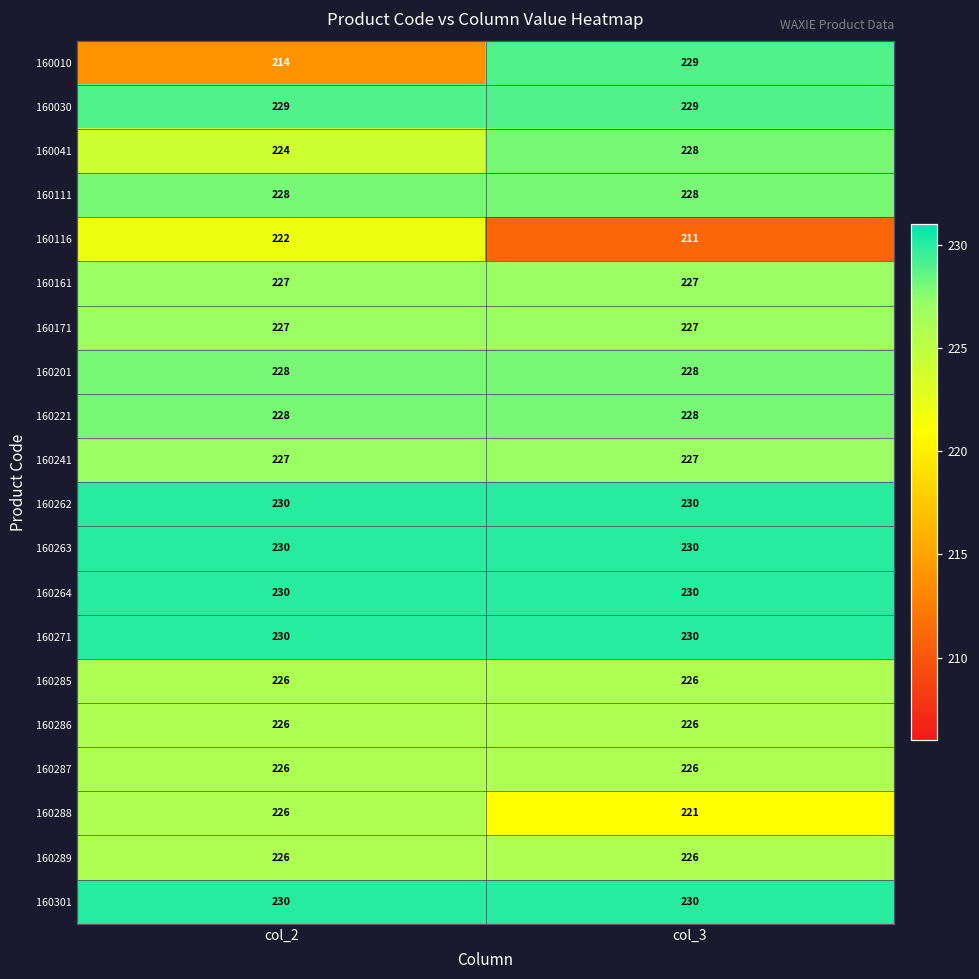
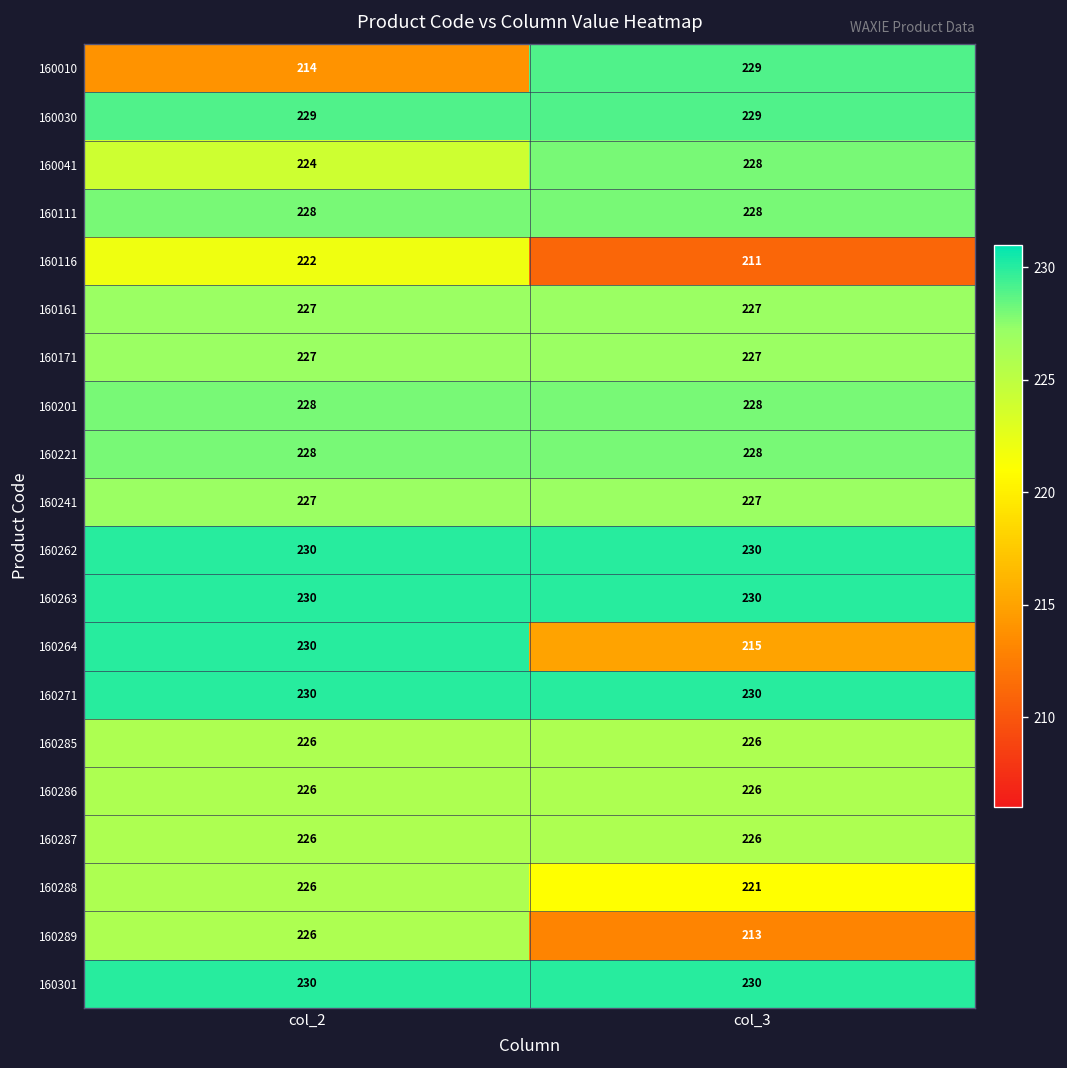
  {
    "160010": {
      "col_2": 214,
      "col_3": 229
    },
    "160030": {
      "col_2": 229,
      "col_3": 229
    },
    "160041": {
      "col_2": 224,
      "col_3": 228
    },
    "160111": {
      "col_2": 228,
      "col_3": 228
    },
    "160116": {
      "col_2": 222,
      "col_3": 211
    },
    "160161": {
      "col_2": 227,
      "col_3": 227
    },
    "160171": {
      "col_2": 227,
      "col_3": 227
    },
    "160201": {
      "col_2": 228,
      "col_3": 228
    },
    "160221": {
      "col_2": 228,
      "col_3": 228
    },
    "160241": {
      "col_2": 227,
      "col_3": 227
    },
    "160262": {
      "col_2": 230,
      "col_3": 230
    },
    "160263": {
      "col_2": 230,
      "col_3": 230
    },
    "160264": {
      "col_2": 230,
-     "col_3": 230
+     "col_3": 215
    },
    "160271": {
      "col_2": 230,
      "col_3": 230
    },
    "160285": {
      "col_2": 226,
      "col_3": 226
    },
    "160286": {
      "col_2": 226,
      "col_3": 226
    },
    "160287": {
      "col_2": 226,
      "col_3": 226
    },
    "160288": {
      "col_2": 226,
      "col_3": 221
    },
    "160289": {
      "col_2": 226,
-     "col_3": 226
+     "col_3": 213
    },
    "160301": {
      "col_2": 230,
      "col_3": 230
    }
  }
